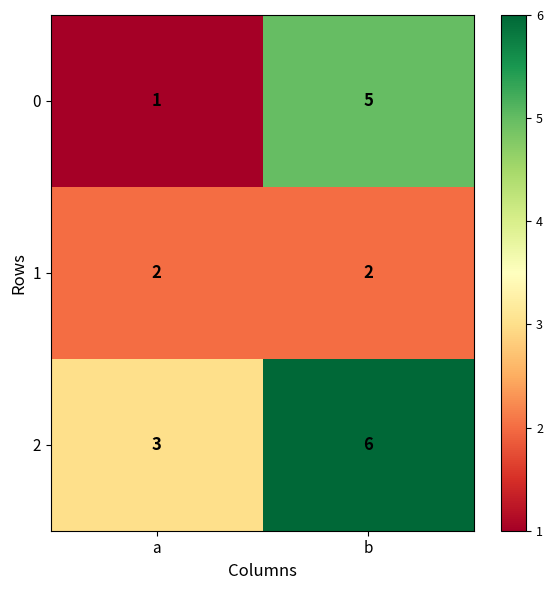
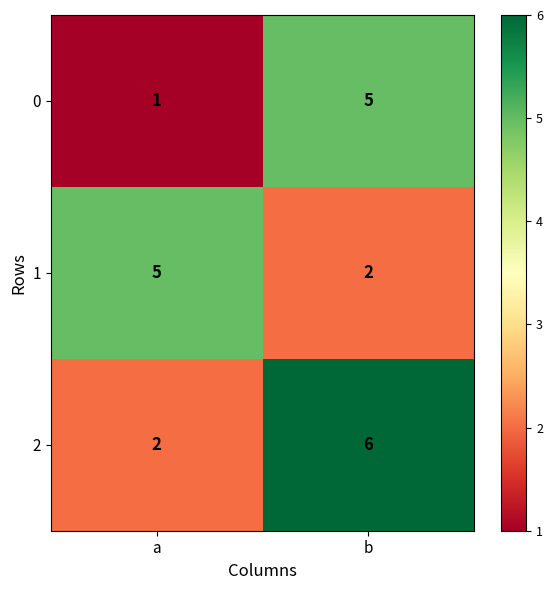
  {
    "0": {
      "a": 1,
      "b": 5
    },
    "1": {
-     "a": 2,
+     "a": 5,
      "b": 2
    },
    "2": {
-     "a": 3,
+     "a": 2,
      "b": 6
    }
  }
